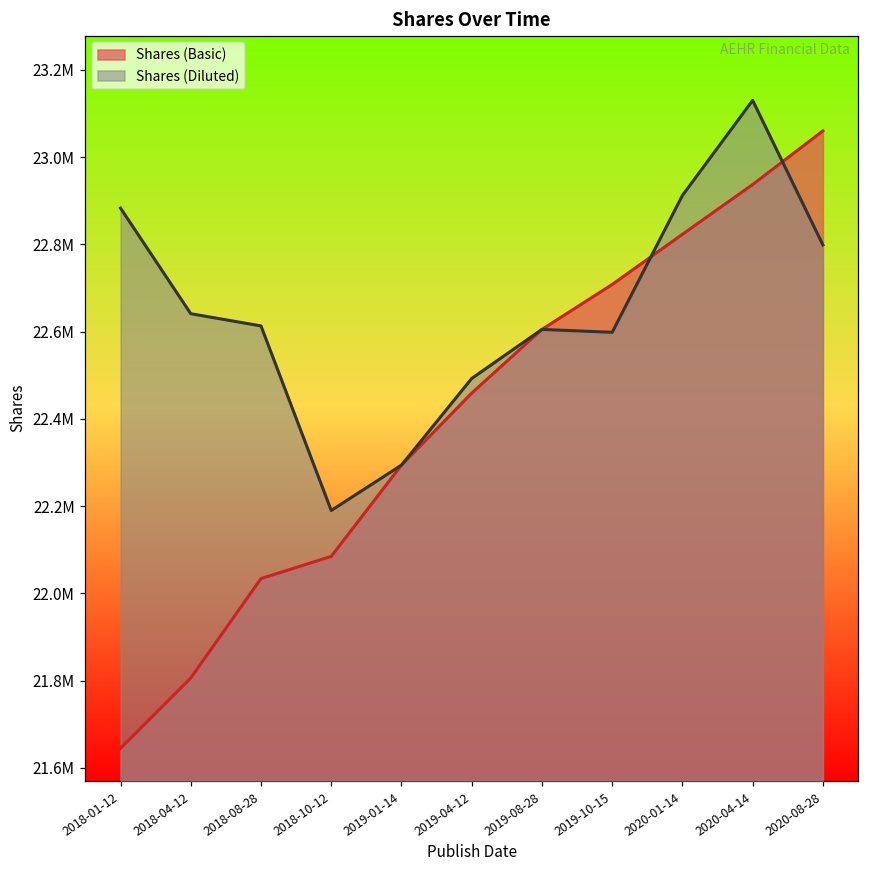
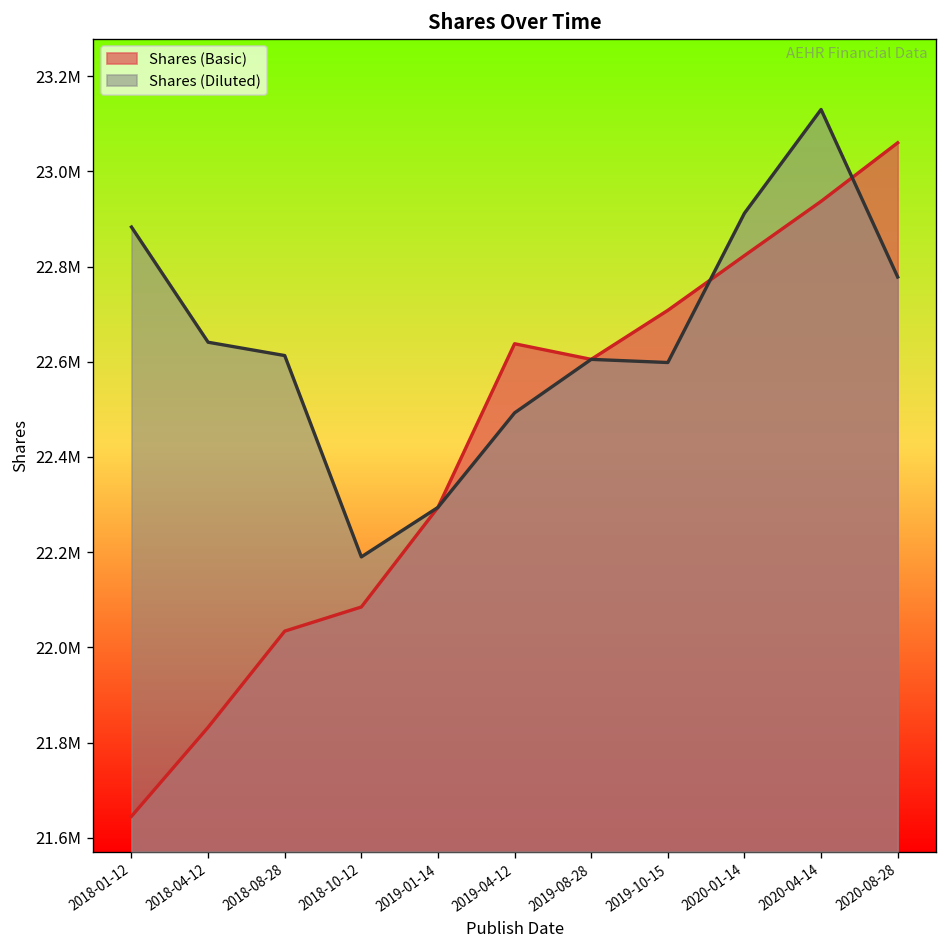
  {
    "Shares (Basic)": {
      "2018-01-12": 21650000,
-     "2018-04-12": 21810000,
+     "2018-04-12": 21830000,
      "2018-08-28": 22030000,
      "2018-10-12": 22080000,
-     "2019-04-12": 22460000,
+     "2019-04-12": 22640000,
      "2019-10-15": 22710000,
      "2020-01-14": 22820000,
      "2020-04-14": 22940000,
      "2020-08-28": 23060000
    },
    "Shares (Diluted)": {
      "2018-01-12": 22880000,
      "2018-04-12": 22640000,
      "2018-08-28": 22610000,
      "2018-10-12": 22190000,
      "2019-04-12": 22490000,
      "2019-10-15": 22600000,
      "2020-01-14": 22910000,
      "2020-04-14": 23130000,
-     "2020-08-28": 22800000
+     "2020-08-28": 22780000
    }
  }
